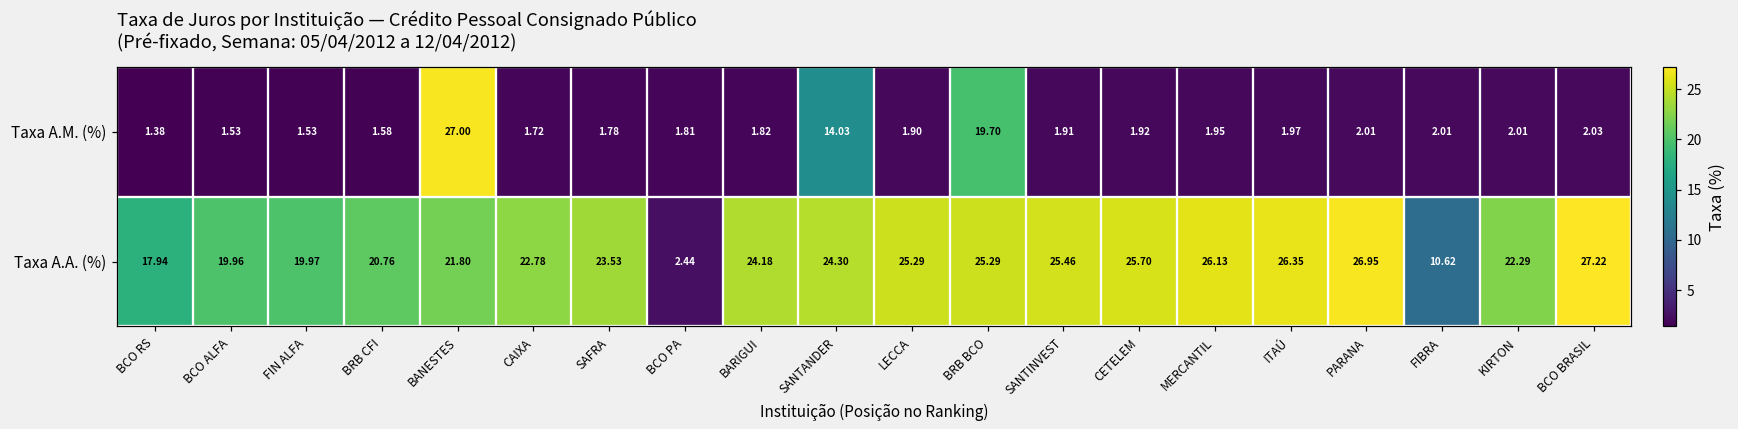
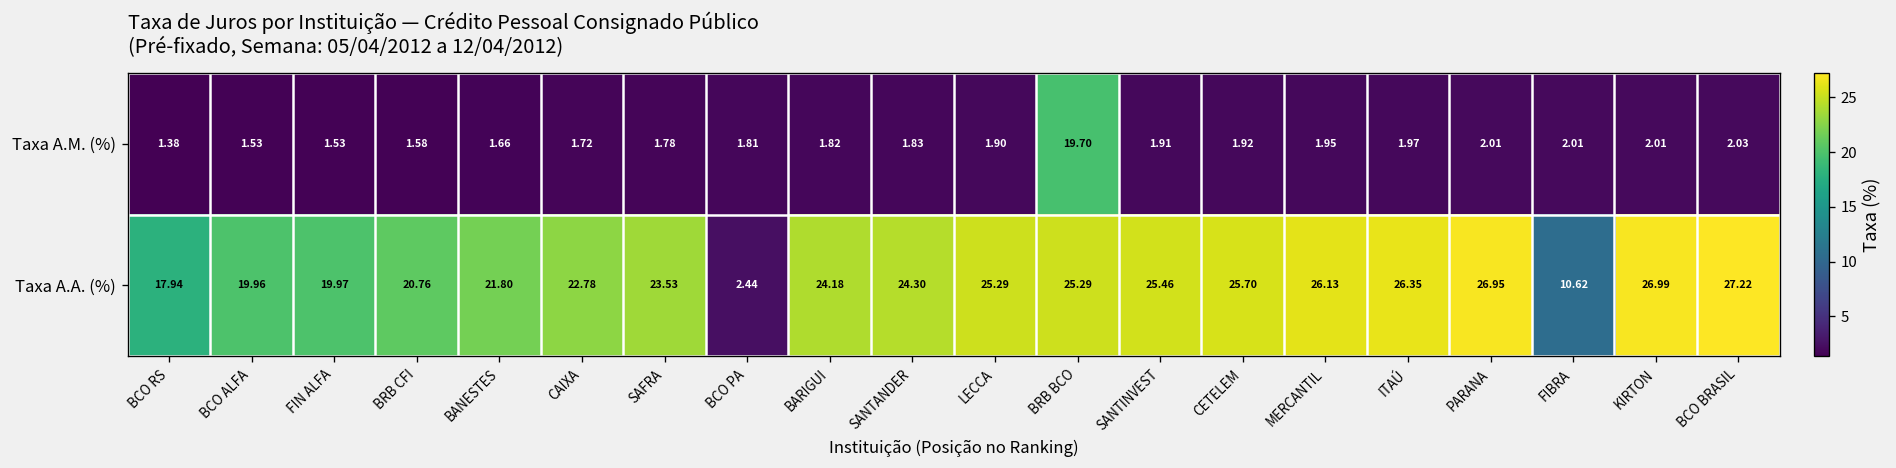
  {
    "Taxa A.M. (%)": {
      "BCO RS": 1.38,
      "BCO ALFA": 1.53,
      "FIN ALFA": 1.53,
      "BRB CFI": 1.58,
-     "BANESTES": 27.00,
+     "BANESTES": 1.66,
      "CAIXA": 1.72,
      "SAFRA": 1.78,
      "BCO PA": 1.81,
      "BARIGUI": 1.82,
-     "SANTANDER": 14.03,
+     "SANTANDER": 1.83,
      "LECCA": 1.90,
      "BRB BCO": 19.70,
      "SANTINVEST": 1.91,
      "CETELEM": 1.92,
      "MERCANTIL": 1.95,
      "ITAÚ": 1.97,
      "PARANA": 2.01,
      "FIBRA": 2.01,
      "KIRTON": 2.01,
      "BCO BRASIL": 2.03
    },
    "Taxa A.A. (%)": {
      "BCO RS": 17.94,
      "BCO ALFA": 19.96,
      "FIN ALFA": 19.97,
      "BRB CFI": 20.76,
      "BANESTES": 21.80,
      "CAIXA": 22.78,
      "SAFRA": 23.53,
      "BCO PA": 2.44,
      "BARIGUI": 24.18,
      "SANTANDER": 24.30,
      "LECCA": 25.29,
      "BRB BCO": 25.29,
      "SANTINVEST": 25.46,
      "CETELEM": 25.70,
      "MERCANTIL": 26.13,
      "ITAÚ": 26.35,
      "PARANA": 26.95,
      "FIBRA": 10.62,
-     "KIRTON": 22.29,
+     "KIRTON": 26.99,
      "BCO BRASIL": 27.22
    }
  }
